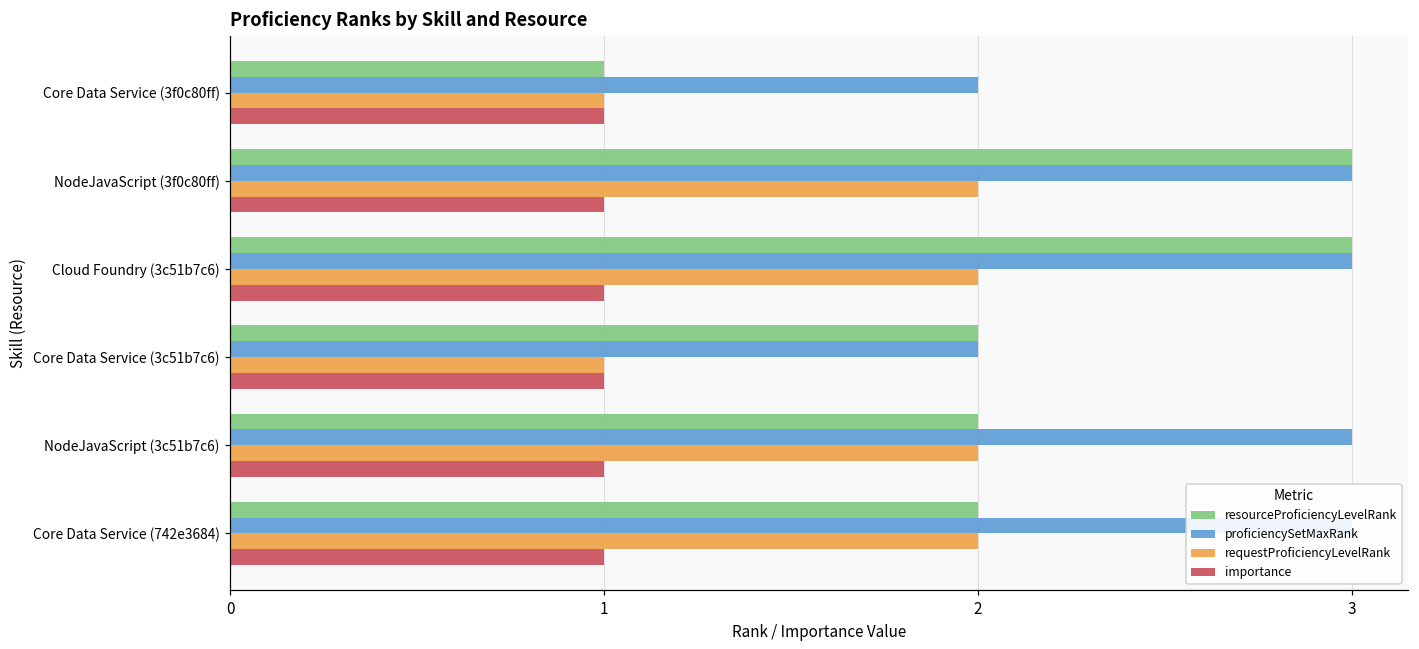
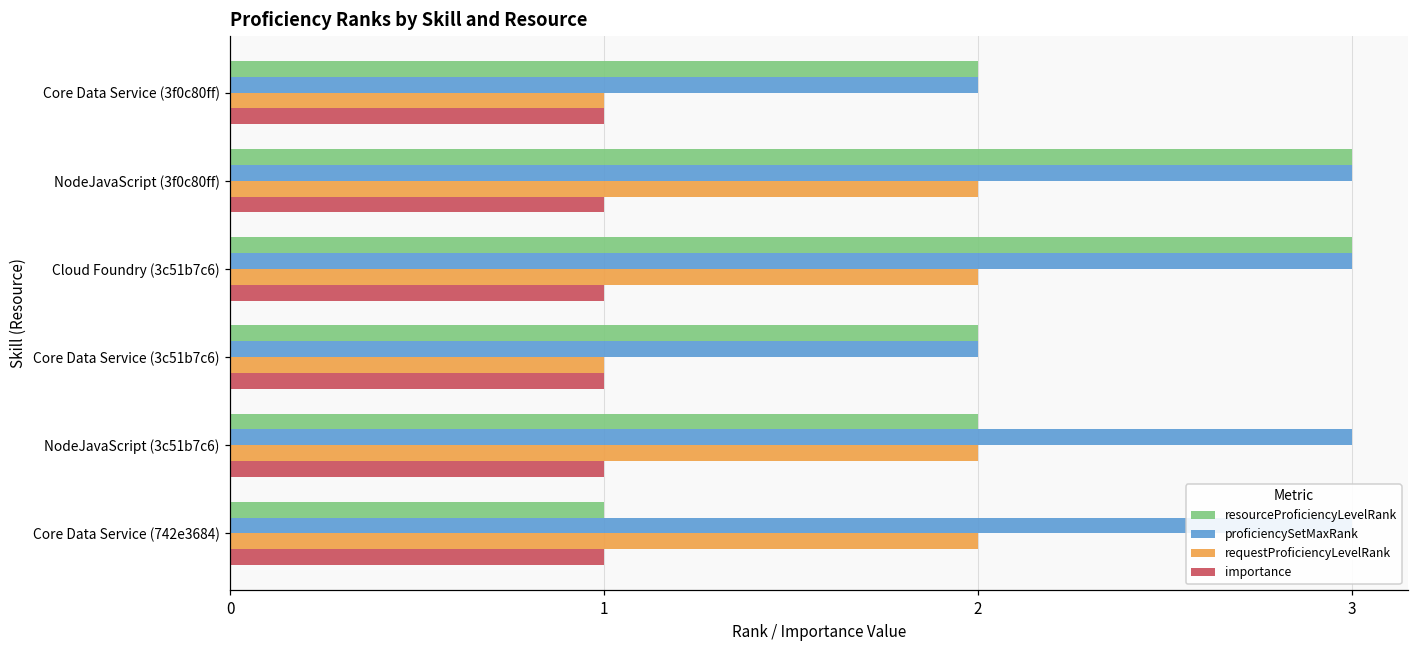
  {
    "resourceProficiencyLevelRank": {
-     "Core Data Service (3f0c80ff)": 1,
+     "Core Data Service (3f0c80ff)": 2,
      "NodeJavaScript (3f0c80ff)": 3,
      "Cloud Foundry (3c51b7c6)": 3,
      "Core Data Service (3c51b7c6)": 2,
      "NodeJavaScript (3c51b7c6)": 2,
-     "Core Data Service (742e3684)": 2
+     "Core Data Service (742e3684)": 1
    },
    "proficiencySetMaxRank": {
      "Core Data Service (3f0c80ff)": 2,
      "NodeJavaScript (3f0c80ff)": 3,
      "Cloud Foundry (3c51b7c6)": 3,
      "Core Data Service (3c51b7c6)": 2,
      "NodeJavaScript (3c51b7c6)": 3
    },
    "requestProficiencyLevelRank": {
      "Core Data Service (3f0c80ff)": 1,
      "NodeJavaScript (3f0c80ff)": 2,
      "Cloud Foundry (3c51b7c6)": 2,
      "Core Data Service (3c51b7c6)": 1,
      "NodeJavaScript (3c51b7c6)": 2,
      "Core Data Service (742e3684)": 2
    },
    "importance": {
      "Core Data Service (3f0c80ff)": 1,
      "NodeJavaScript (3f0c80ff)": 1,
      "Cloud Foundry (3c51b7c6)": 1,
      "Core Data Service (3c51b7c6)": 1,
      "NodeJavaScript (3c51b7c6)": 1,
      "Core Data Service (742e3684)": 1
    }
  }
